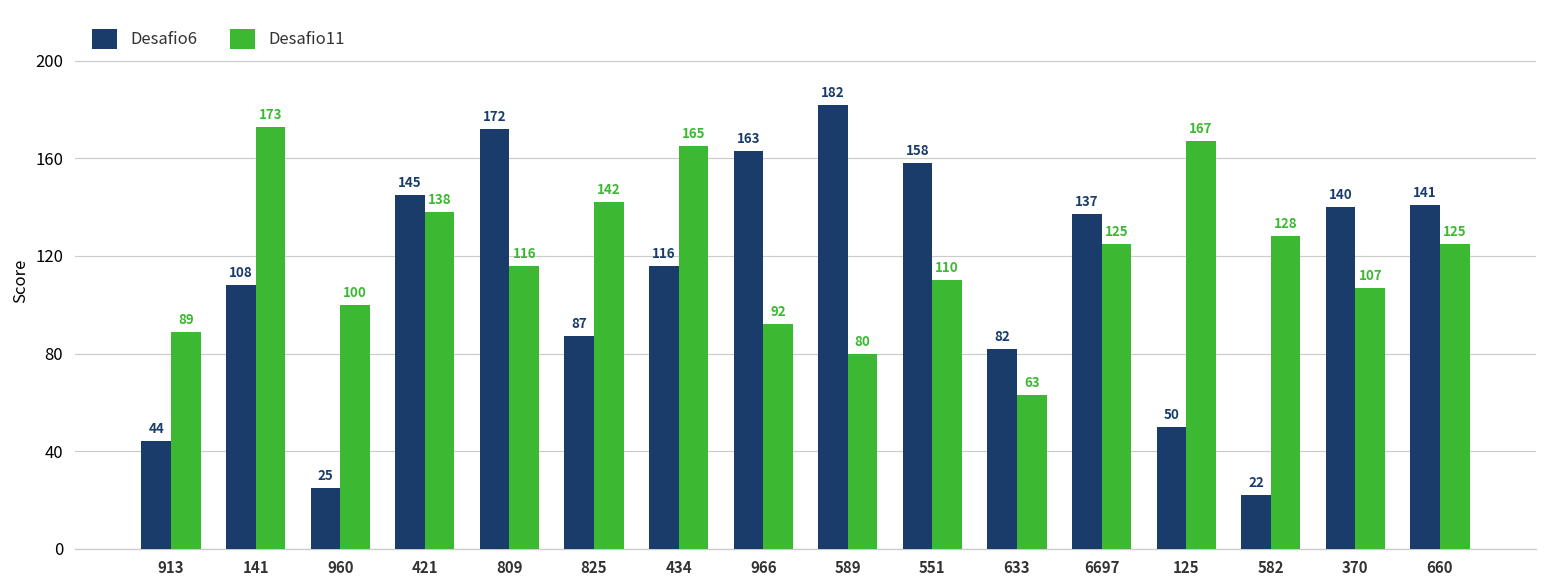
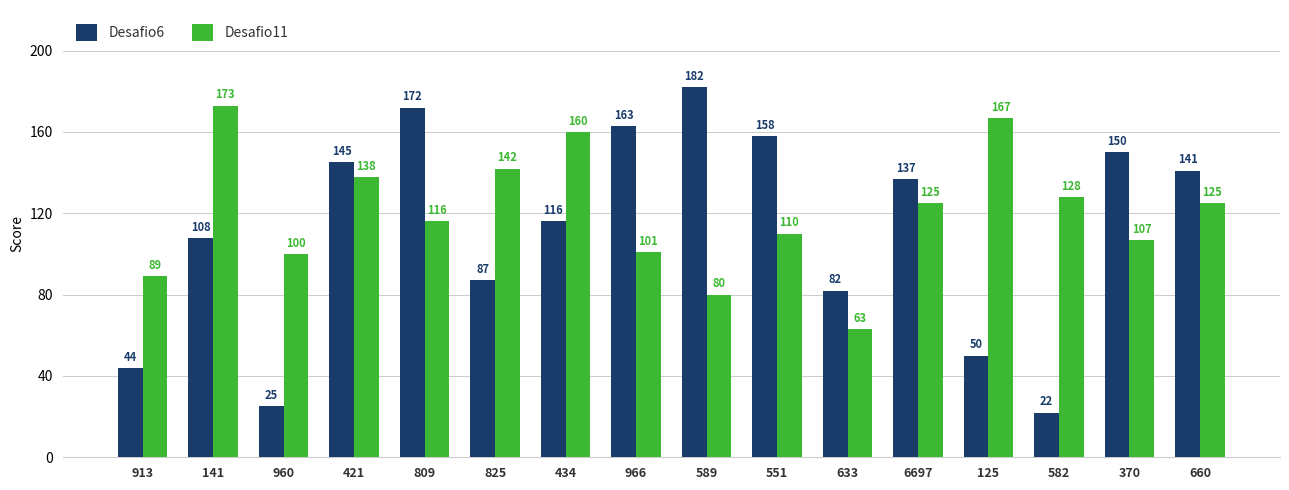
  {
    "Desafio6": {
      "913": 44,
      "141": 108,
      "960": 25,
      "421": 145,
      "809": 172,
      "825": 87,
      "434": 116,
      "966": 163,
      "589": 182,
      "551": 158,
      "633": 82,
      "6697": 137,
      "125": 50,
      "582": 22,
-     "370": 140,
+     "370": 150,
      "660": 141
    },
    "Desafio11": {
      "913": 89,
      "141": 173,
      "960": 100,
      "421": 138,
      "809": 116,
      "825": 142,
-     "434": 165,
-     "966": 92,
+     "434": 160,
+     "966": 101,
      "589": 80,
      "551": 110,
      "633": 63,
      "6697": 125,
      "125": 167,
      "582": 128,
      "370": 107,
      "660": 125
    }
  }
